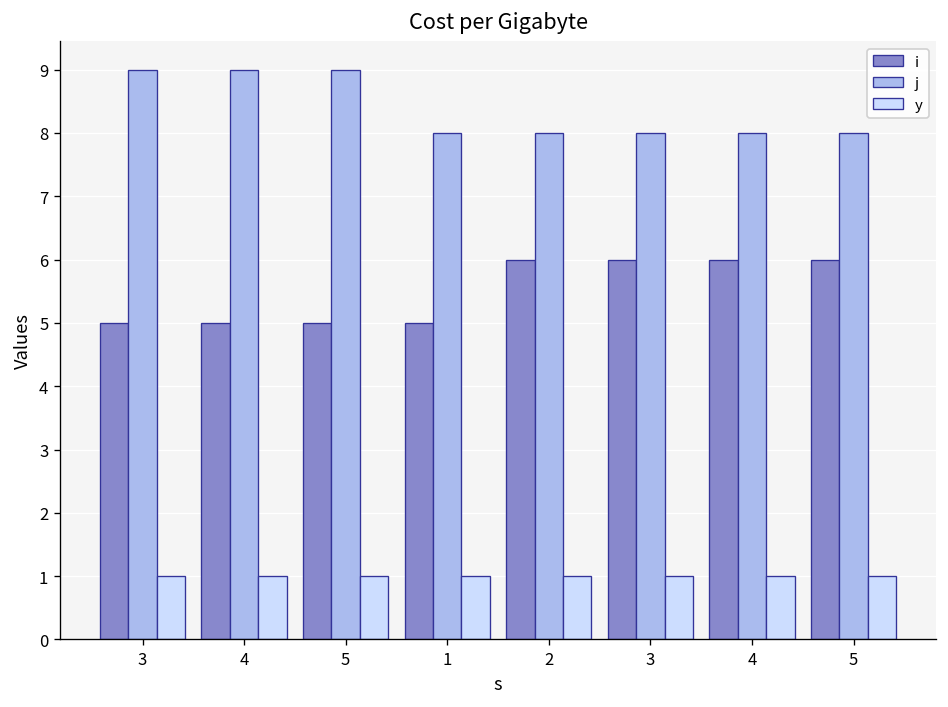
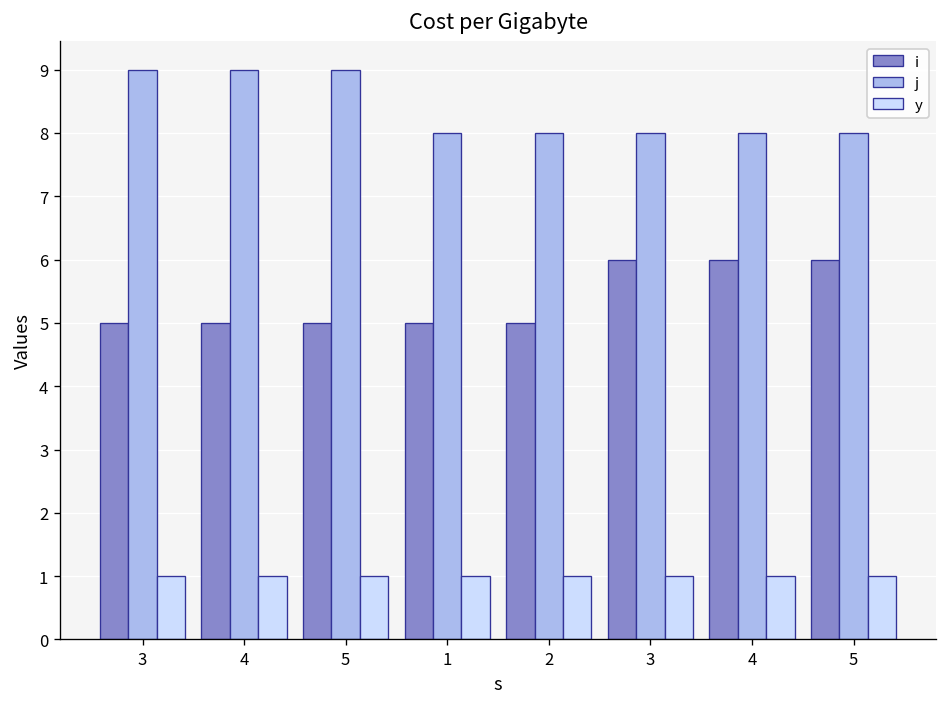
  {
    "i": {
      "1": 5,
-     "2": 6
+     "2": 5
    }
  }
